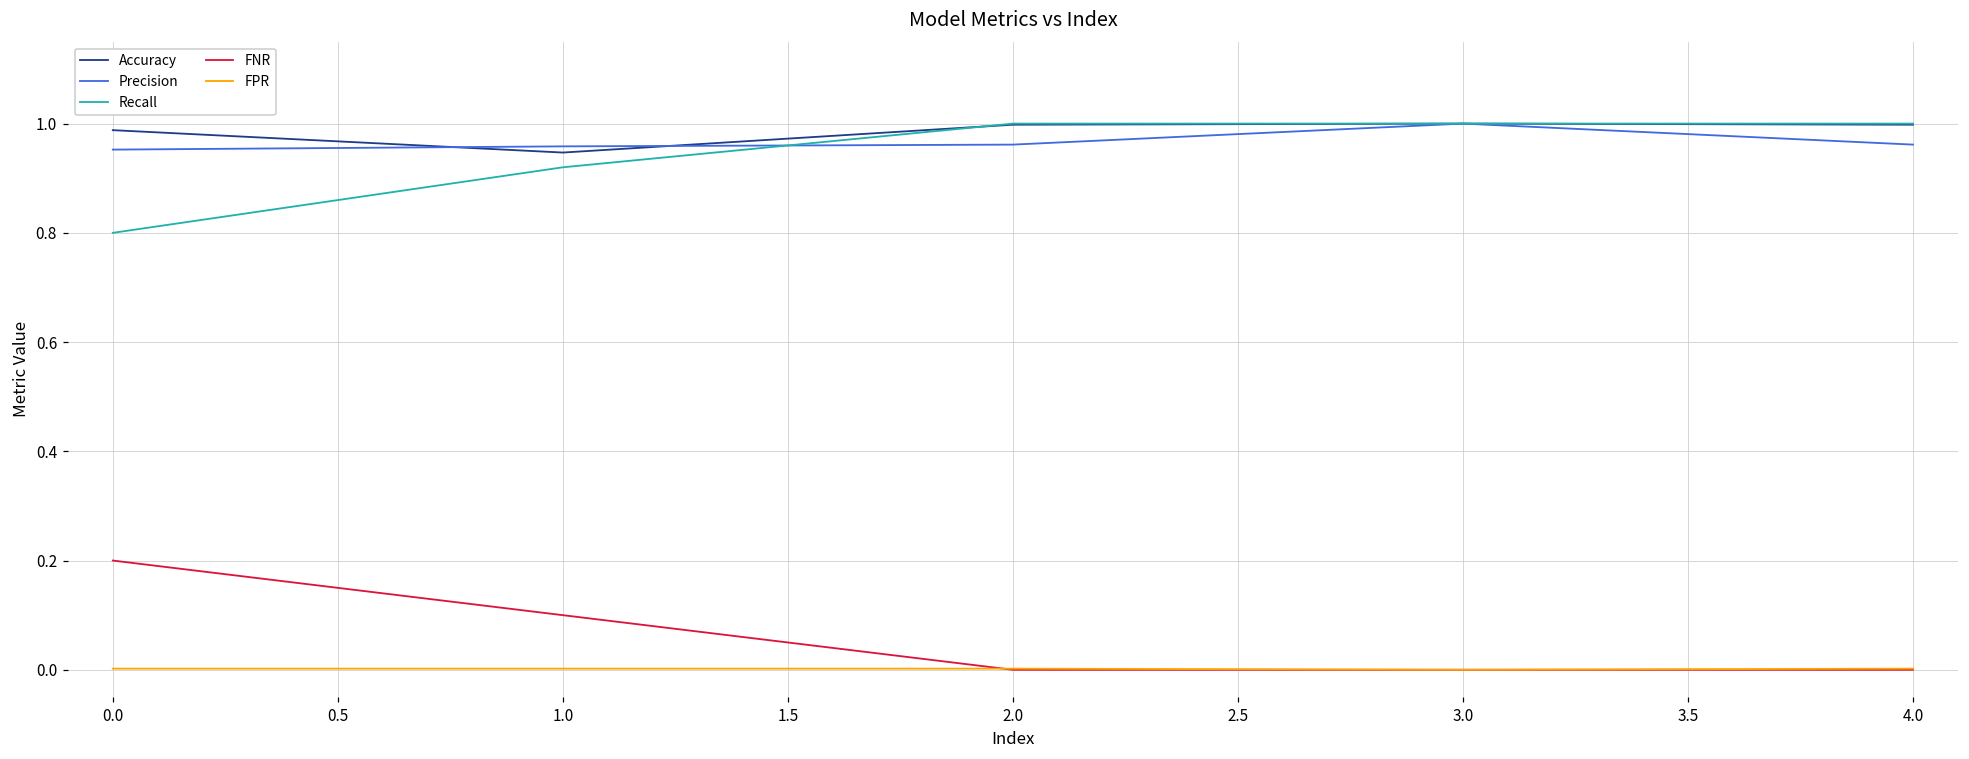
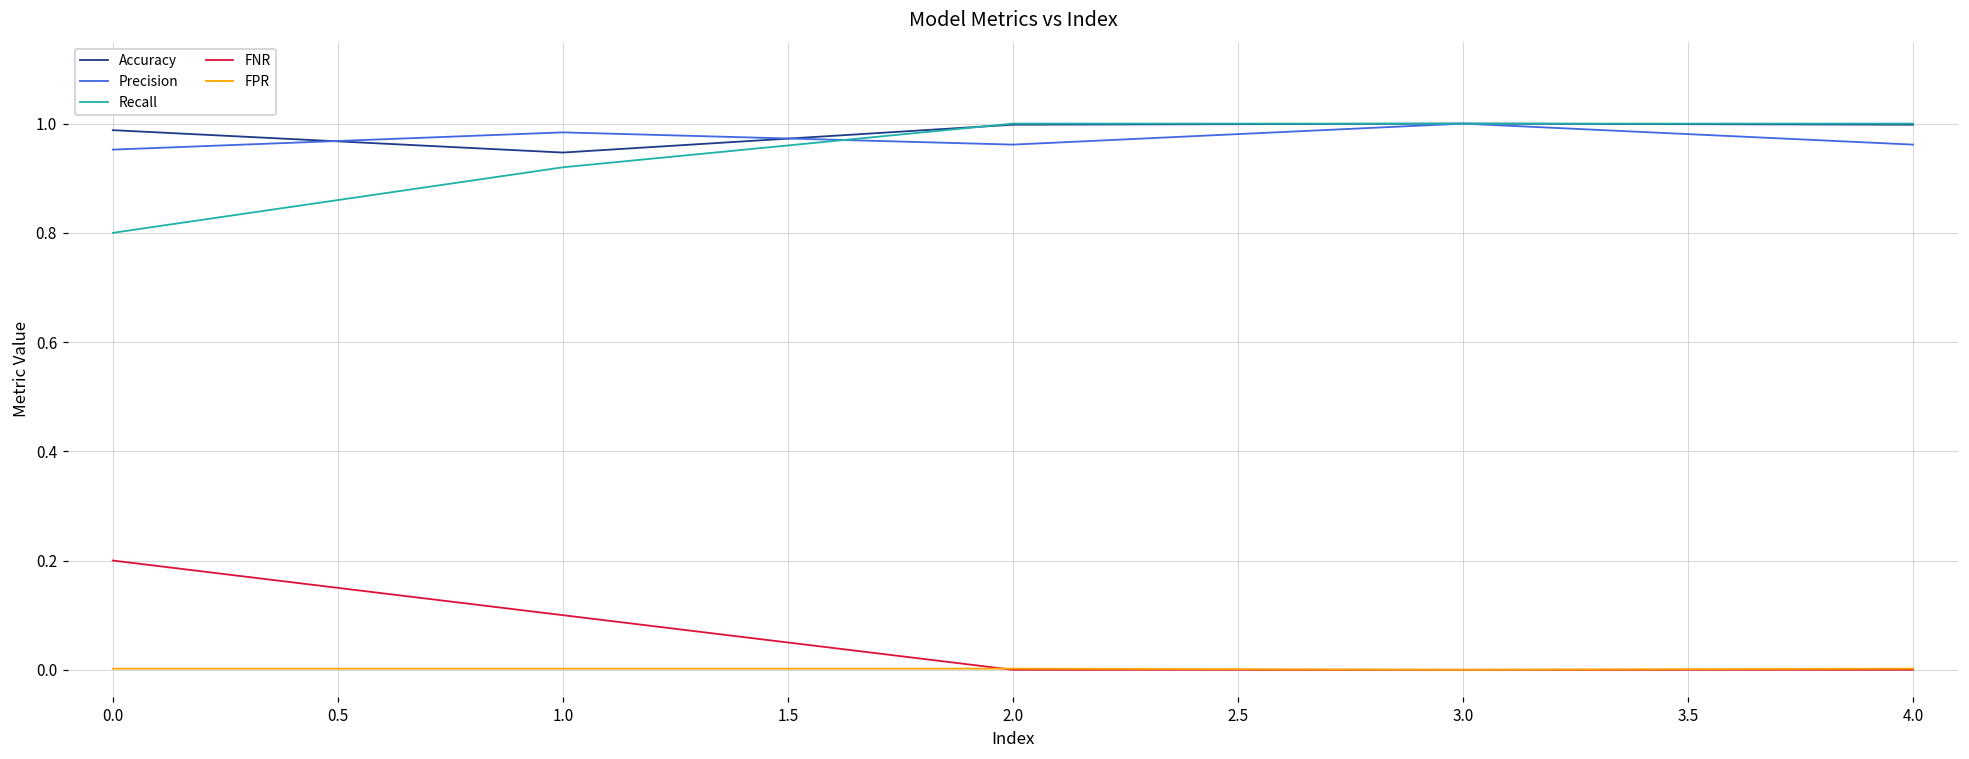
  {
    "Accuracy": {
      "0.0": 0.99,
      "1.0": 0.95
    },
    "Precision": {
      "0.0": 0.95,
-     "1.0": 0.96,
+     "1.0": 0.98,
      "2.0": 0.96,
      "4.0": 0.96
    },
    "Recall": {
      "0.0": 0.80,
      "1.0": 0.92
    },
    "FNR": {
      "0.0": 0.20,
      "1.0": 0.10
    },
    "FPR": {
      "0.0": 0.00,
      "1.0": 0.00
    }
  }
